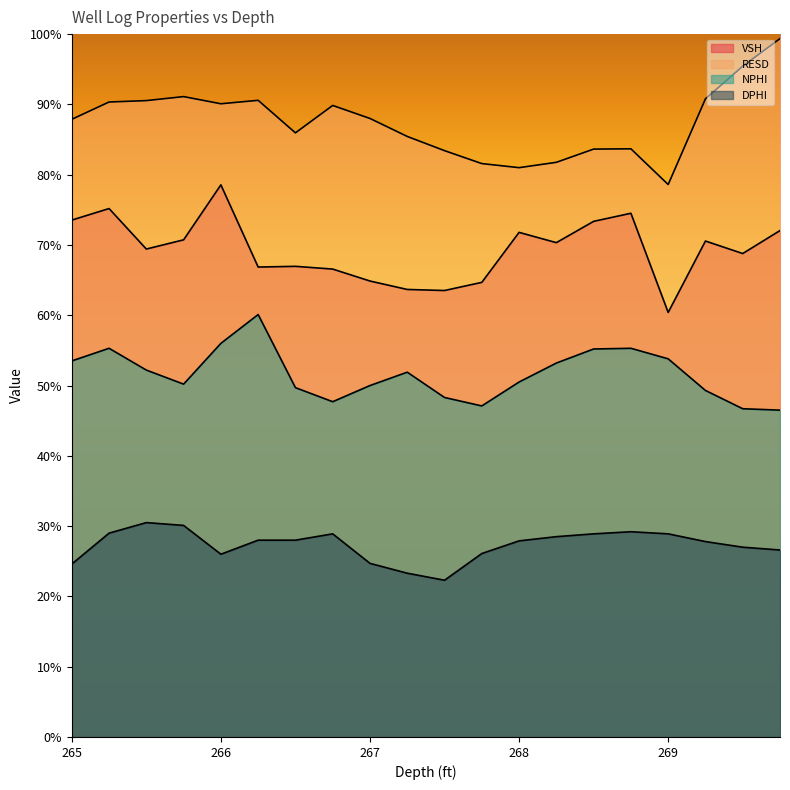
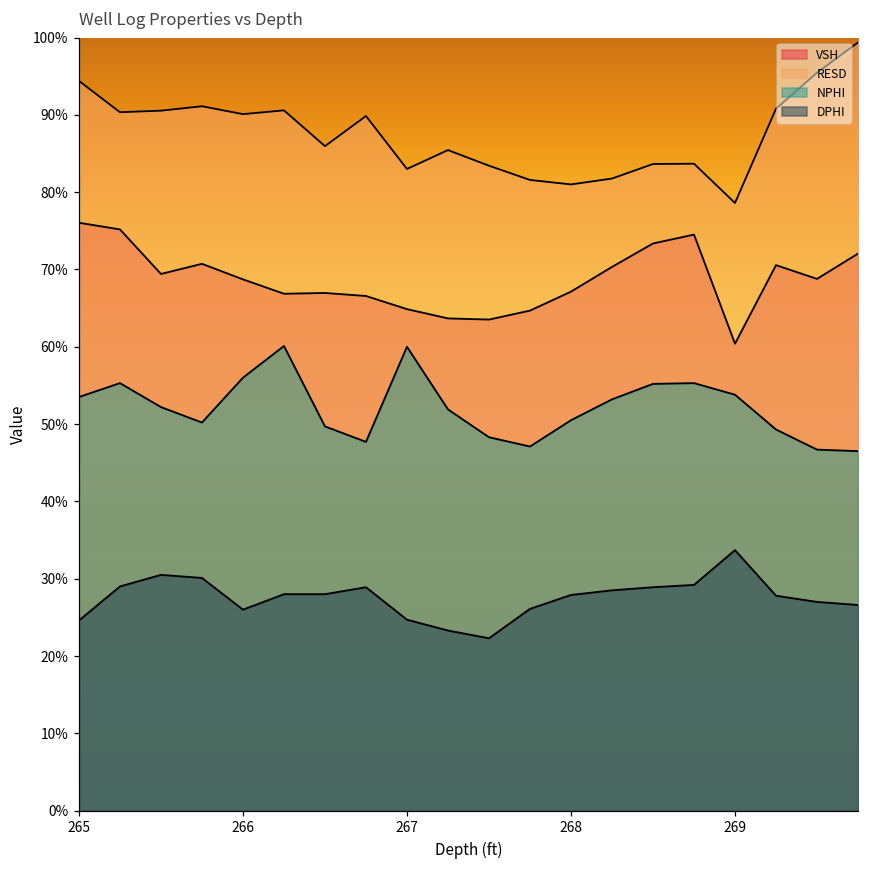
  {
    "VSH": {
-     "265": "74%",
-     "266": "79%",
+     "265": "76%",
+     "266": "69%",
      "267": "65%",
-     "268": "72%",
+     "268": "67%",
      "269": "60%"
    },
    "RESD": {
-     "265": "88%",
+     "265": "94%",
      "266": "90%",
-     "267": "88%",
+     "267": "83%",
      "268": "81%",
      "269": "79%"
    },
    "NPHI": {
      "265": "54%",
      "266": "56%",
-     "267": "50%",
+     "267": "60%",
      "268": "51%",
      "269": "54%"
    },
    "DPHI": {
      "265": "25%",
      "266": "26%",
      "267": "25%",
      "268": "28%",
-     "269": "29%"
+     "269": "34%"
    }
  }
